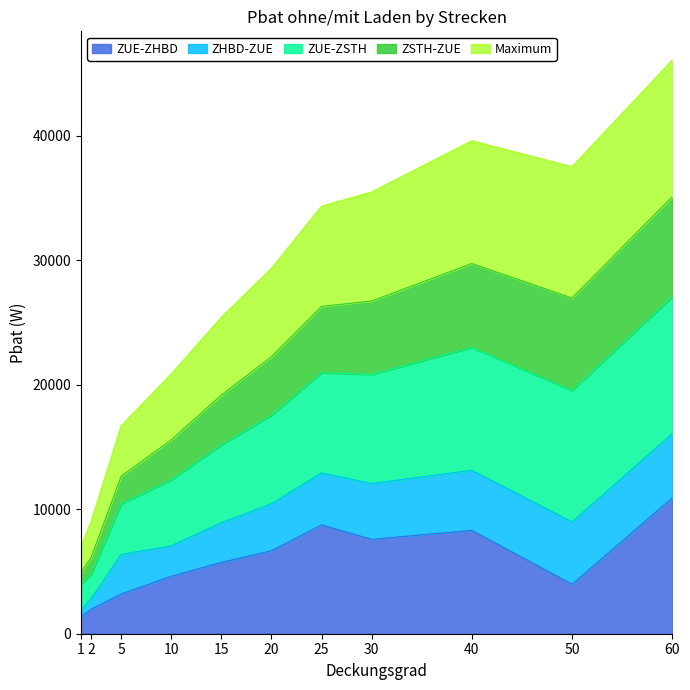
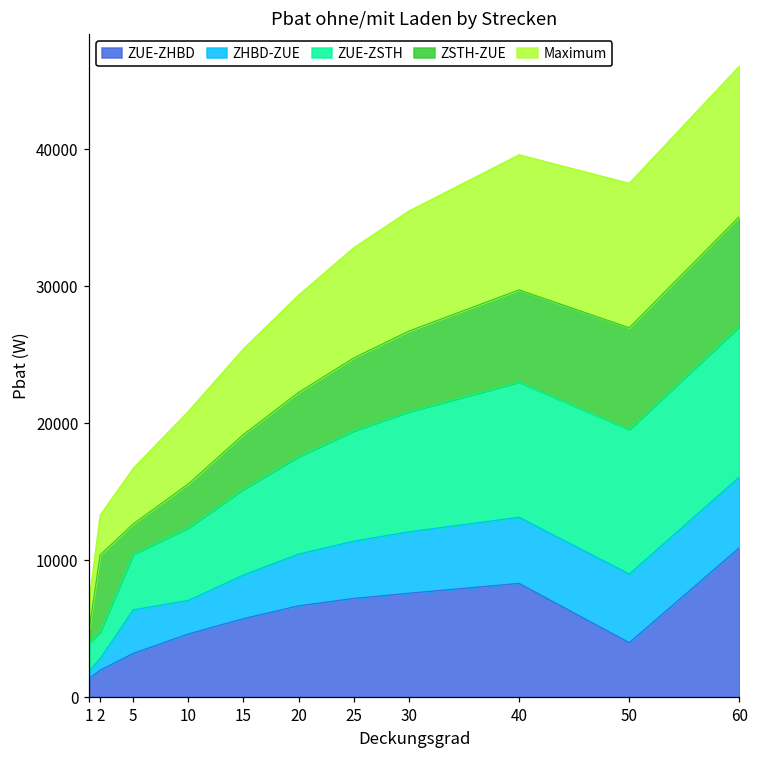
  {
    "ZUE-ZHBD": {
      "1": 1400,
      "2": 2000,
      "5": 3200,
      "10": 4600,
      "15": 5700,
      "20": 6700,
-     "25": 8700,
+     "25": 7200,
      "30": 7600,
      "40": 8300,
      "50": 4000,
      "60": 10900
    },
    "ZHBD-ZUE": {
      "1": 500,
      "2": 800,
      "5": 3200,
      "10": 2400,
      "15": 3200,
      "20": 3800,
      "25": 4200,
      "30": 4500,
      "40": 4800,
      "50": 5000,
      "60": 5200
    },
    "ZUE-ZSTH": {
      "1": 2100,
      "2": 1900,
      "5": 4100,
      "10": 5300,
      "15": 6200,
      "20": 7100,
      "25": 8000,
      "30": 8800,
      "40": 9900,
      "50": 10500,
      "60": 11000
    },
    "ZSTH-ZUE": {
      "1": 900,
-     "2": 1400,
+     "2": 5600,
      "5": 2200,
      "10": 3200,
      "15": 4000,
      "20": 4700,
      "25": 5300,
      "30": 5900,
      "40": 6700,
      "50": 7400,
      "60": 8000
    },
    "Maximum": {
      "1": 2100,
      "2": 2900,
      "5": 4100,
      "10": 5300,
      "15": 6200,
      "20": 7100,
      "25": 8000,
      "30": 8800,
      "40": 9900,
      "50": 10500,
      "60": 11000
    }
  }
